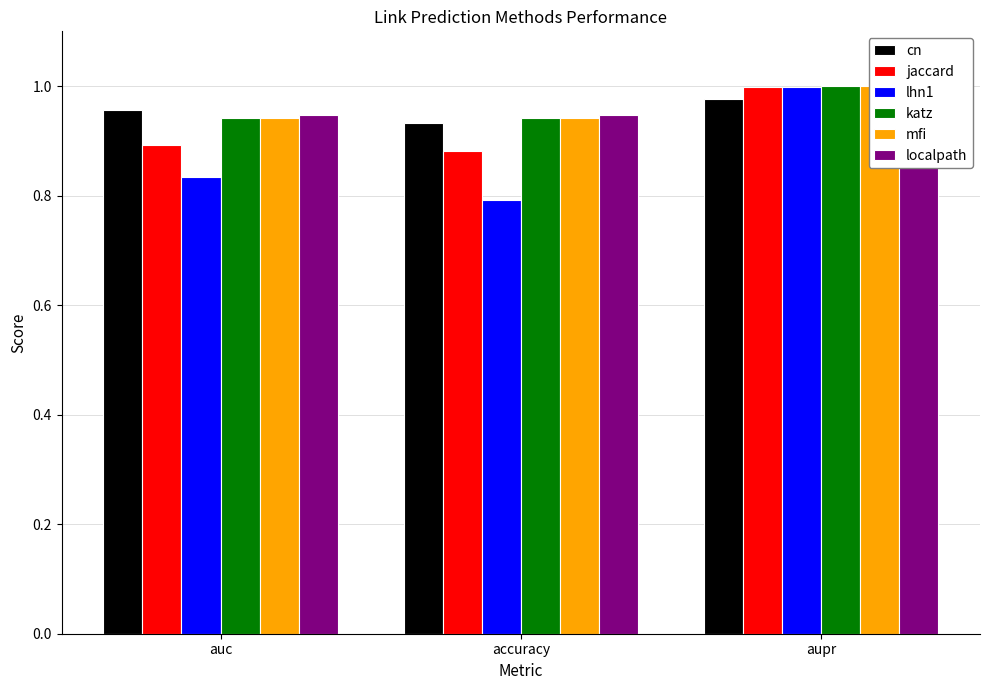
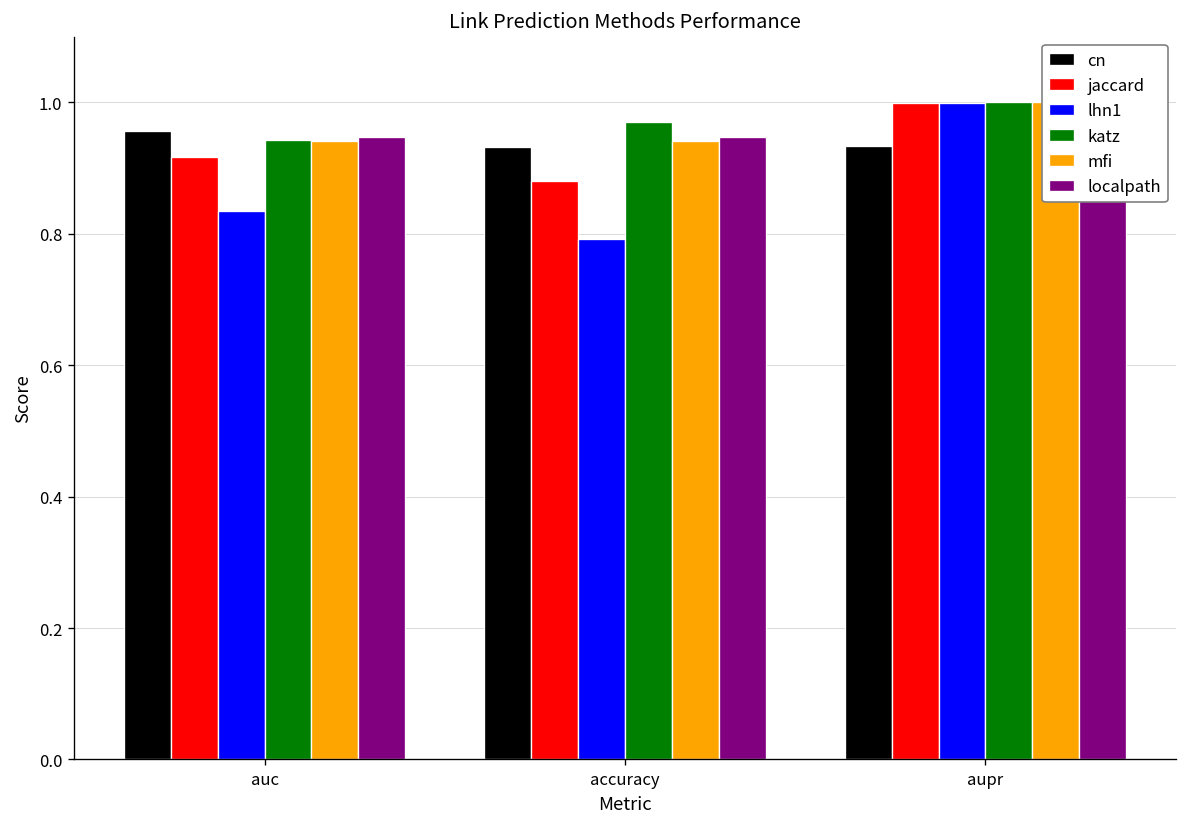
  {
    "cn": {
      "auc": 0.96,
      "accuracy": 0.93,
-     "aupr": 0.98
+     "aupr": 0.93
    },
    "jaccard": {
-     "auc": 0.89,
+     "auc": 0.92,
      "accuracy": 0.88,
      "aupr": 1.00
    },
    "lhn1": {
      "auc": 0.83,
      "accuracy": 0.79,
      "aupr": 1.00
    },
    "katz": {
      "auc": 0.94,
-     "accuracy": 0.94,
+     "accuracy": 0.97,
      "aupr": 1.00
    },
    "mfi": {
      "auc": 0.94,
      "accuracy": 0.94
    },
    "localpath": {
      "auc": 0.95,
      "accuracy": 0.95
    }
  }
